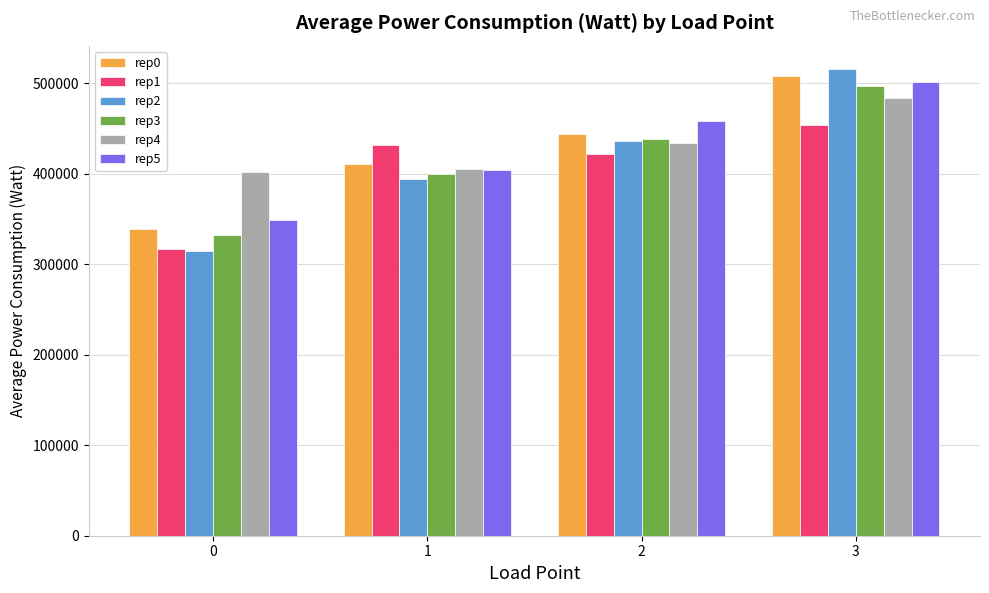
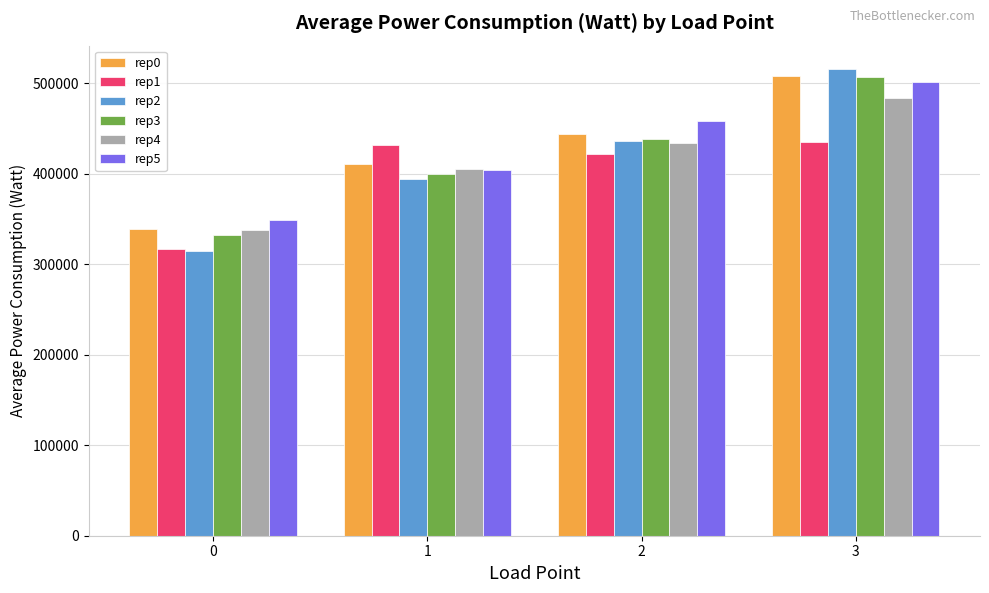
  {
    "rep0": {
      "0": 340000,
      "1": 410000,
      "2": 440000,
      "3": 510000
    },
    "rep1": {
      "0": 320000,
      "1": 430000,
      "2": 420000,
-     "3": 450000
+     "3": 440000
    },
    "rep2": {
      "0": 310000,
      "1": 390000,
      "2": 440000,
      "3": 520000
    },
    "rep3": {
      "0": 330000,
      "1": 400000,
      "2": 440000,
-     "3": 500000
+     "3": 510000
    },
    "rep4": {
-     "0": 400000,
+     "0": 340000,
      "1": 410000,
      "2": 430000,
      "3": 480000
    },
    "rep5": {
      "0": 350000,
      "1": 400000,
      "2": 460000,
      "3": 500000
    }
  }
